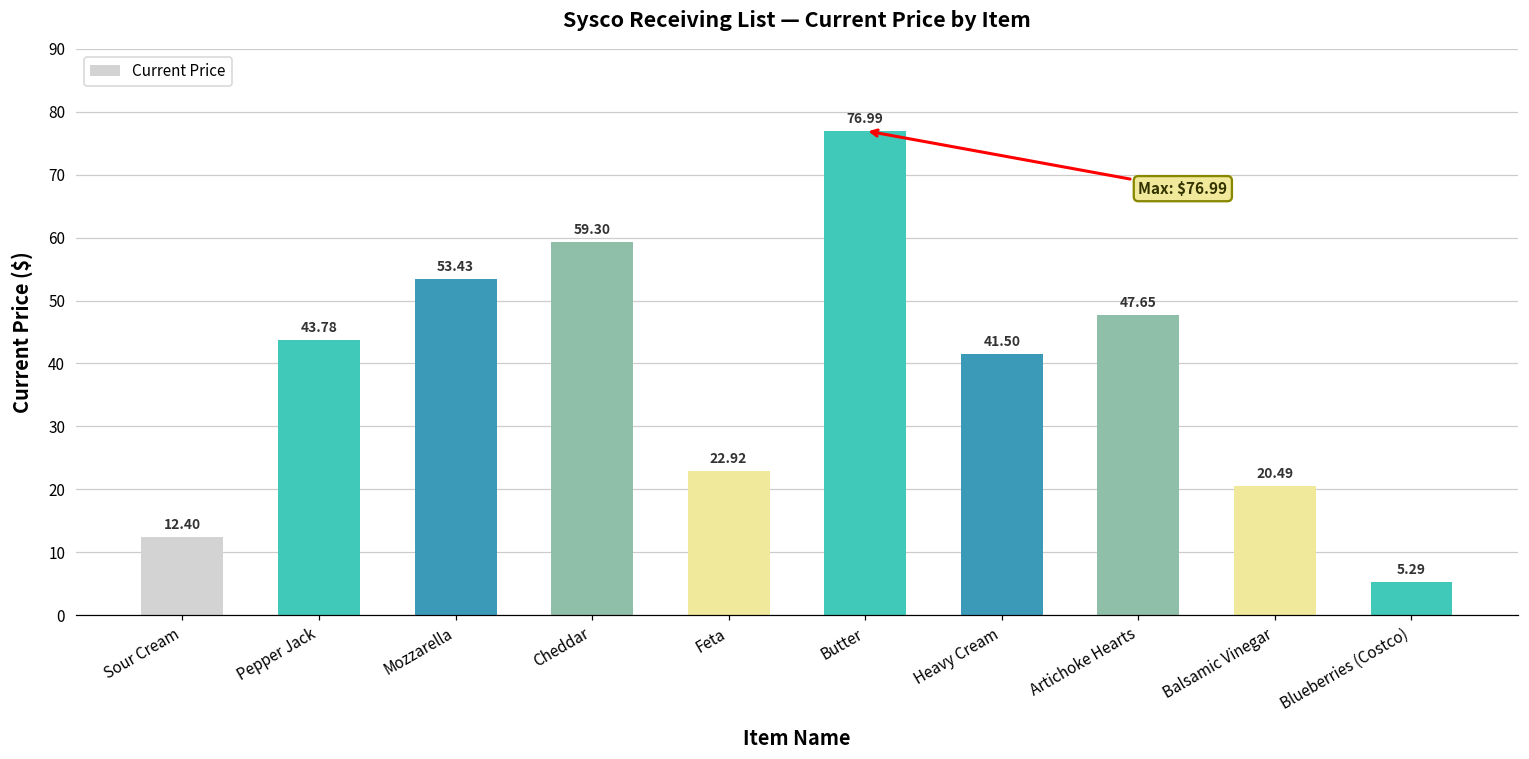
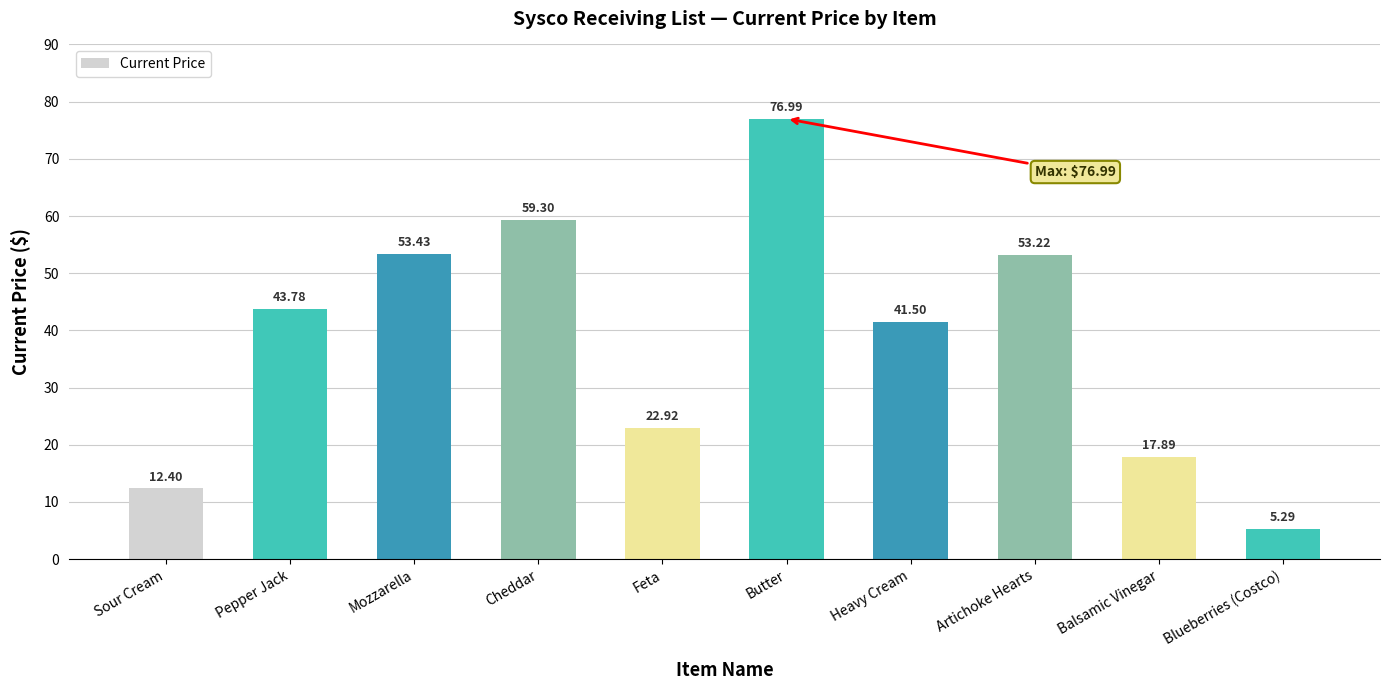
  {
    "Sour Cream": 12.40,
    "Pepper Jack": 43.78,
    "Mozzarella": 53.43,
    "Cheddar": 59.30,
    "Feta": 22.92,
    "Butter": 76.99,
    "Heavy Cream": 41.50,
-   "Artichoke Hearts": 47.65,
-   "Balsamic Vinegar": 20.49,
+   "Artichoke Hearts": 53.22,
+   "Balsamic Vinegar": 17.89,
    "Blueberries (Costco)": 5.29
  }
